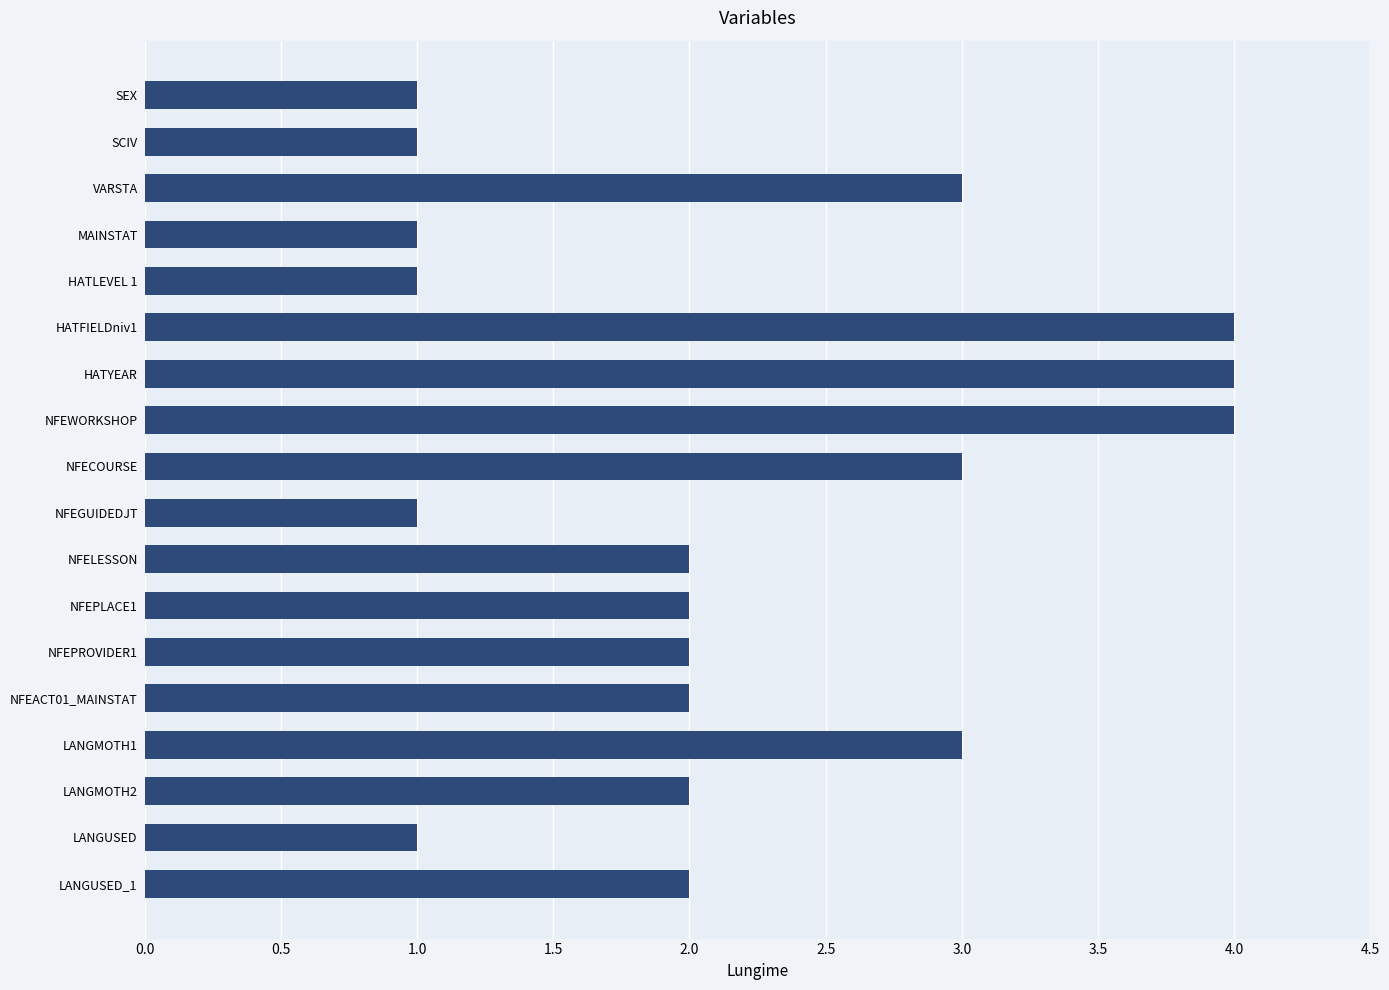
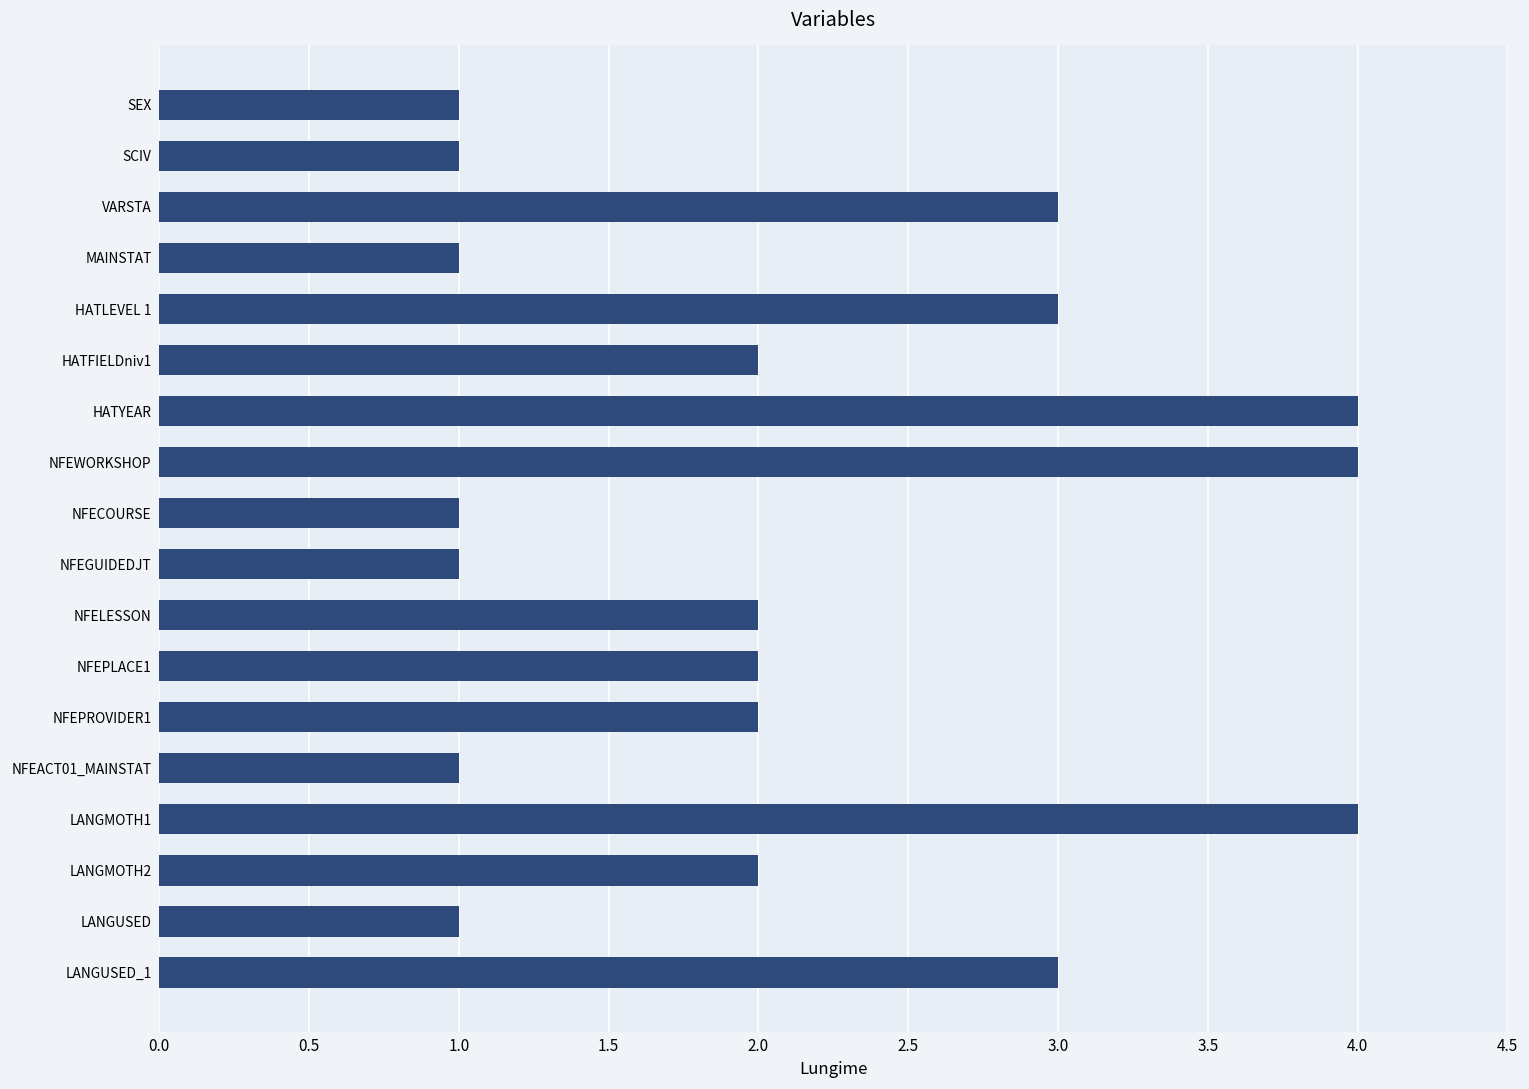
  {
    "SEX": 1,
    "SCIV": 1,
    "VARSTA": 3,
    "MAINSTAT": 1,
-   "HATLEVEL 1": 1,
-   "HATFIELDniv1": 4,
+   "HATLEVEL 1": 3,
+   "HATFIELDniv1": 2,
    "HATYEAR": 4,
    "NFEWORKSHOP": 4,
-   "NFECOURSE": 3,
+   "NFECOURSE": 1,
    "NFEGUIDEDJT": 1,
    "NFELESSON": 2,
    "NFEPLACE1": 2,
    "NFEPROVIDER1": 2,
-   "NFEACT01_MAINSTAT": 2,
-   "LANGMOTH1": 3,
+   "NFEACT01_MAINSTAT": 1,
+   "LANGMOTH1": 4,
    "LANGMOTH2": 2,
    "LANGUSED": 1,
-   "LANGUSED_1": 2
+   "LANGUSED_1": 3
  }
